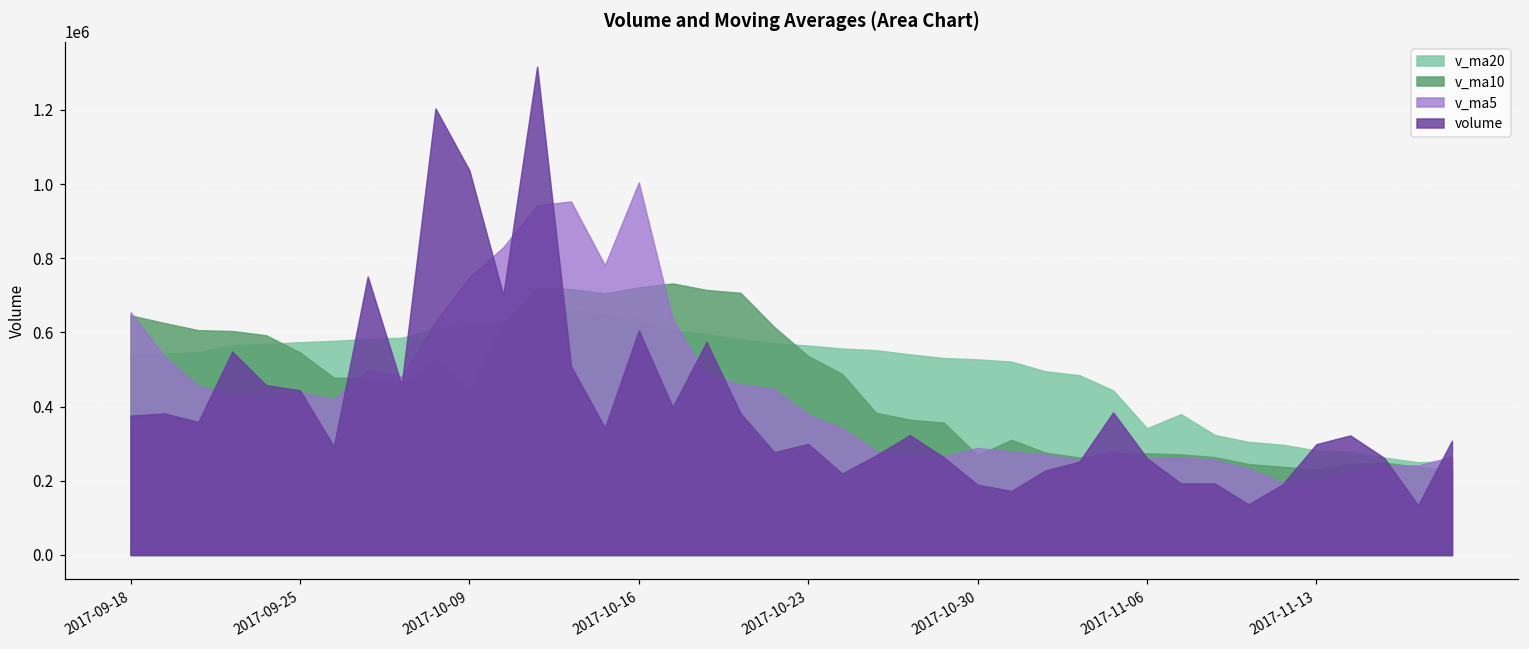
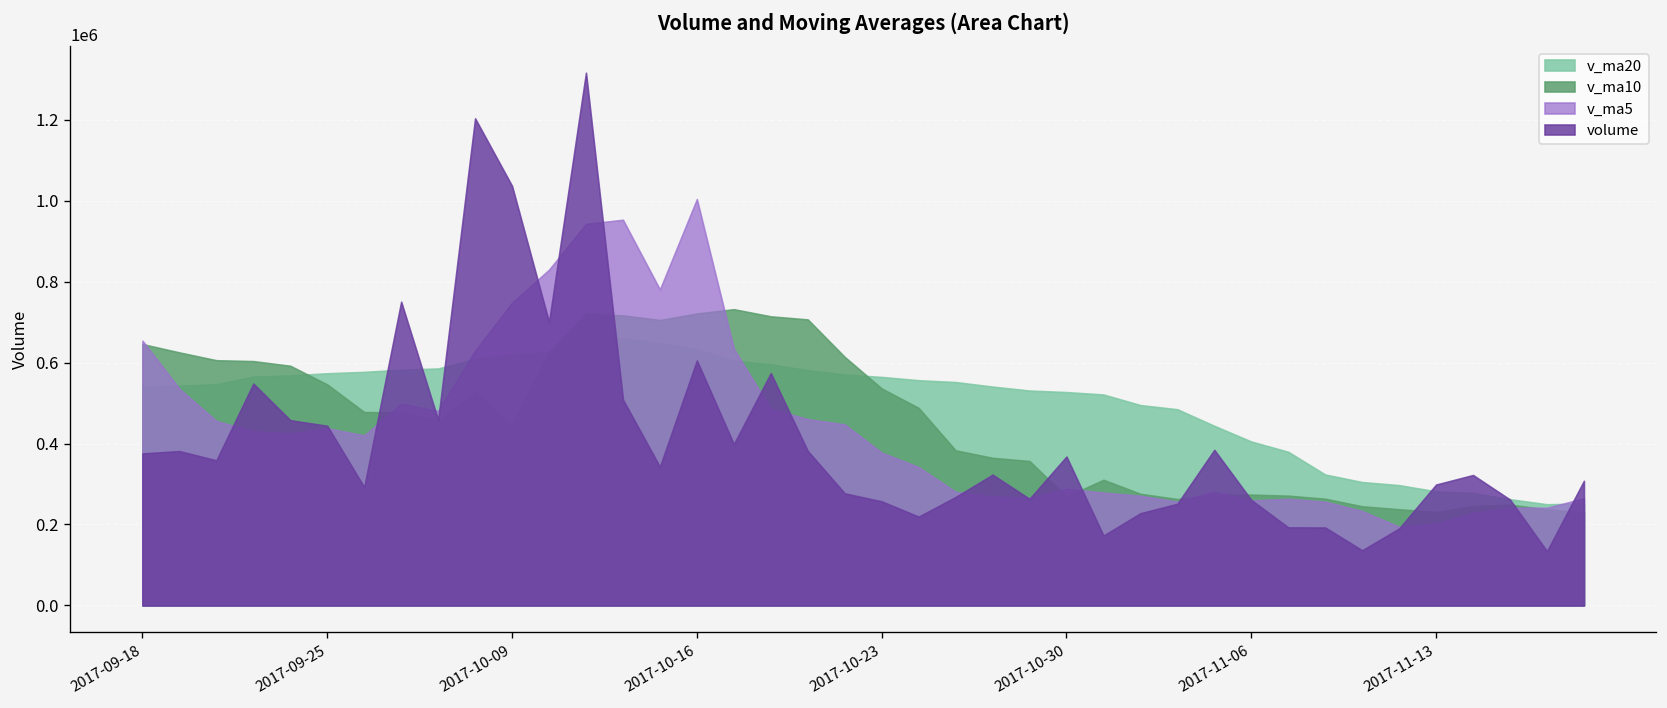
  {
    "v_ma20": {
      "2017-09-18": 540000,
      "2017-09-25": 570000,
      "2017-10-09": 620000,
      "2017-10-16": 630000,
      "2017-10-23": 560000,
      "2017-10-30": 530000,
-     "2017-11-06": 340000,
+     "2017-11-06": 400000,
      "2017-11-13": 280000
    },
    "v_ma10": {
      "2017-09-18": 650000,
      "2017-09-25": 550000,
      "2017-10-09": 440000,
      "2017-10-16": 720000,
      "2017-10-23": 540000,
      "2017-10-30": 270000,
      "2017-11-06": 270000,
      "2017-11-13": 230000
    },
    "v_ma5": {
      "2017-09-18": 650000,
      "2017-10-09": 750000,
      "2017-10-16": 1000000,
      "2017-10-23": 380000,
      "2017-10-30": 290000,
      "2017-11-13": 200000
    },
    "volume": {
      "2017-09-18": 380000,
      "2017-10-09": 1040000,
      "2017-10-16": 610000,
-     "2017-10-23": 300000,
-     "2017-10-30": 190000,
+     "2017-10-23": 260000,
+     "2017-10-30": 370000,
      "2017-11-13": 300000
    }
  }
